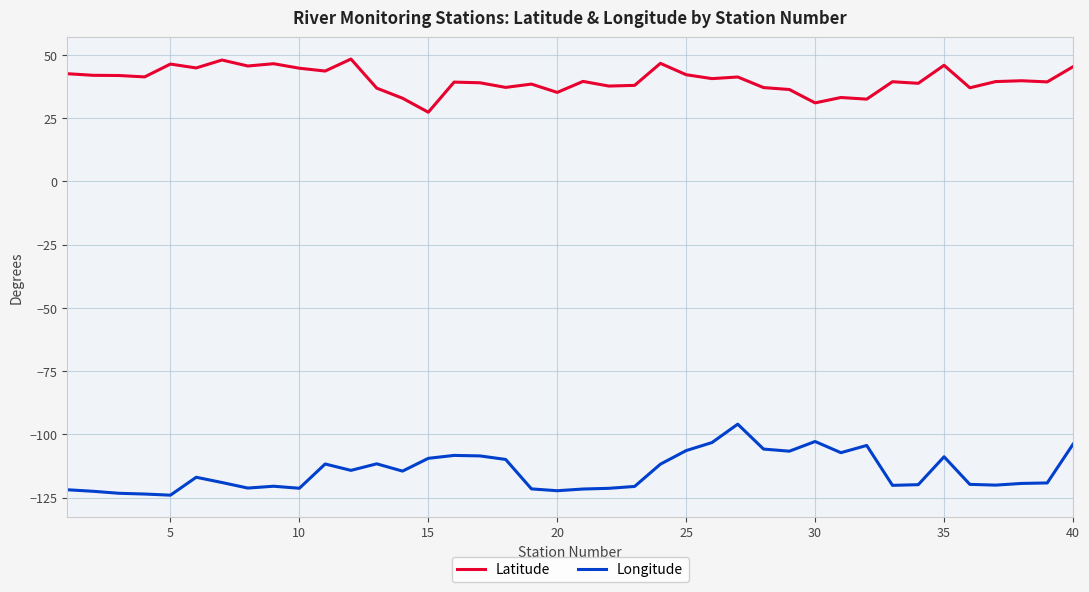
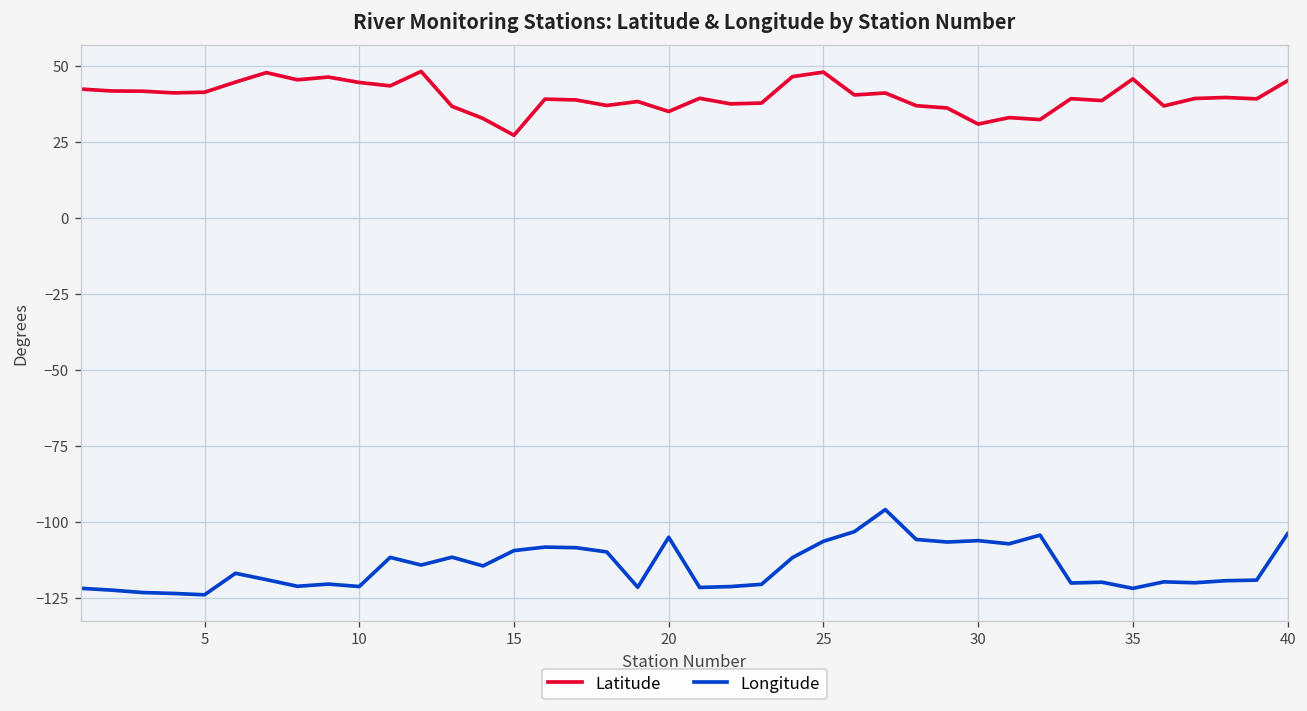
  {
    "Latitude": {
-     "5": 46,
+     "5": 42,
      "10": 45,
      "15": 27,
      "20": 35,
-     "25": 42,
+     "25": 48,
      "30": 31,
      "35": 46,
      "40": 45
    },
    "Longitude": {
      "5": -124,
      "10": -121,
      "15": -109,
-     "20": -122,
+     "20": -105,
      "25": -106,
-     "30": -103,
-     "35": -109,
+     "30": -106,
+     "35": -122,
      "40": -104
    }
  }
